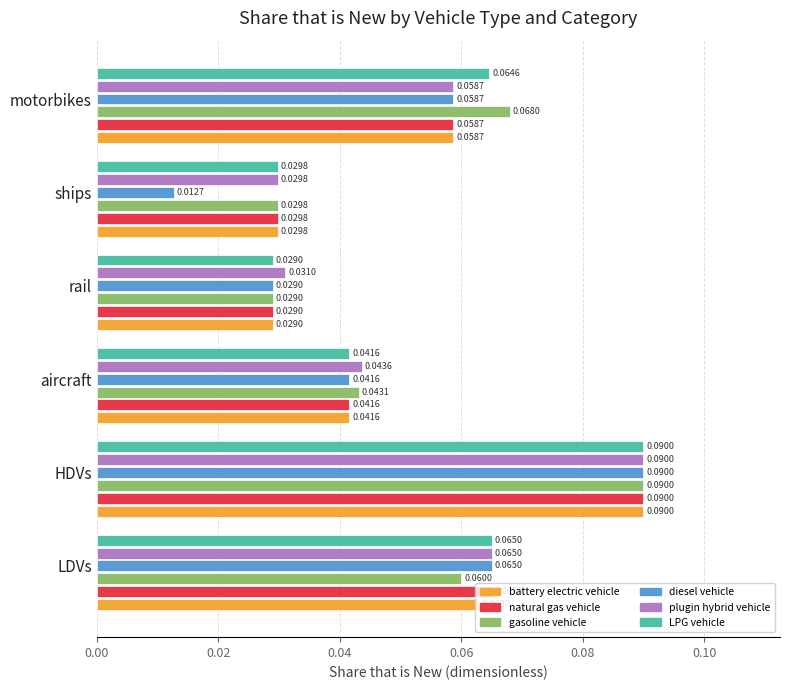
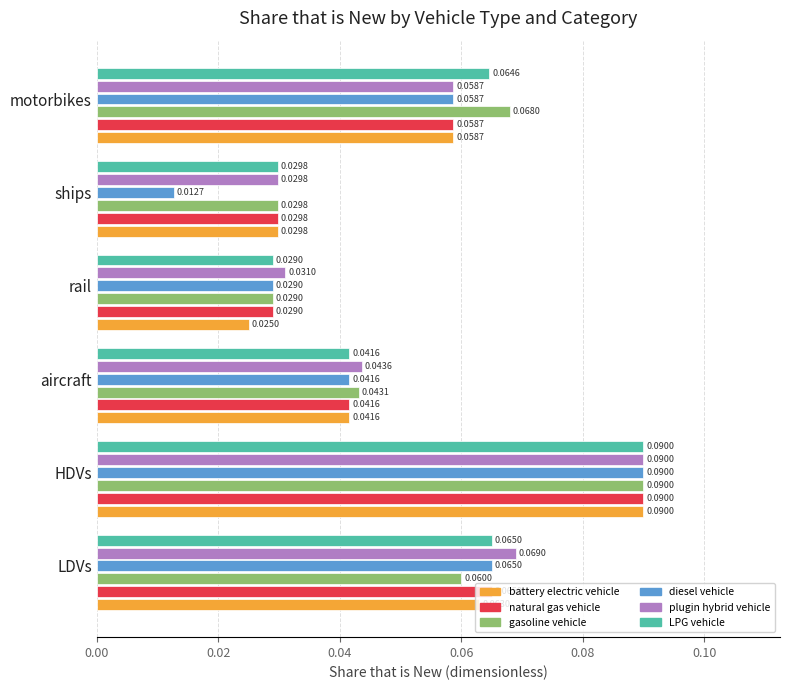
  {
    "battery electric vehicle": {
      "motorbikes": 0.0587,
      "ships": 0.0298,
-     "rail": 0.0290,
+     "rail": 0.0250,
      "aircraft": 0.0416,
      "HDVs": 0.0900
    },
    "natural gas vehicle": {
      "motorbikes": 0.0587,
      "ships": 0.0298,
      "rail": 0.0290,
      "aircraft": 0.0416,
      "HDVs": 0.0900
    },
    "gasoline vehicle": {
      "motorbikes": 0.0680,
      "ships": 0.0298,
      "rail": 0.0290,
      "aircraft": 0.0431,
      "HDVs": 0.0900
    },
    "diesel vehicle": {
      "motorbikes": 0.0587,
      "ships": 0.0127,
      "rail": 0.0290,
      "aircraft": 0.0416,
      "HDVs": 0.0900,
      "LDVs": 0.0650
    },
    "plugin hybrid vehicle": {
      "motorbikes": 0.0587,
      "ships": 0.0298,
      "rail": 0.0310,
      "aircraft": 0.0436,
      "HDVs": 0.0900,
-     "LDVs": 0.0650
+     "LDVs": 0.0690
    },
    "LPG vehicle": {
      "motorbikes": 0.0646,
      "ships": 0.0298,
      "rail": 0.0290,
      "aircraft": 0.0416,
      "HDVs": 0.0900,
      "LDVs": 0.0650
    }
  }
